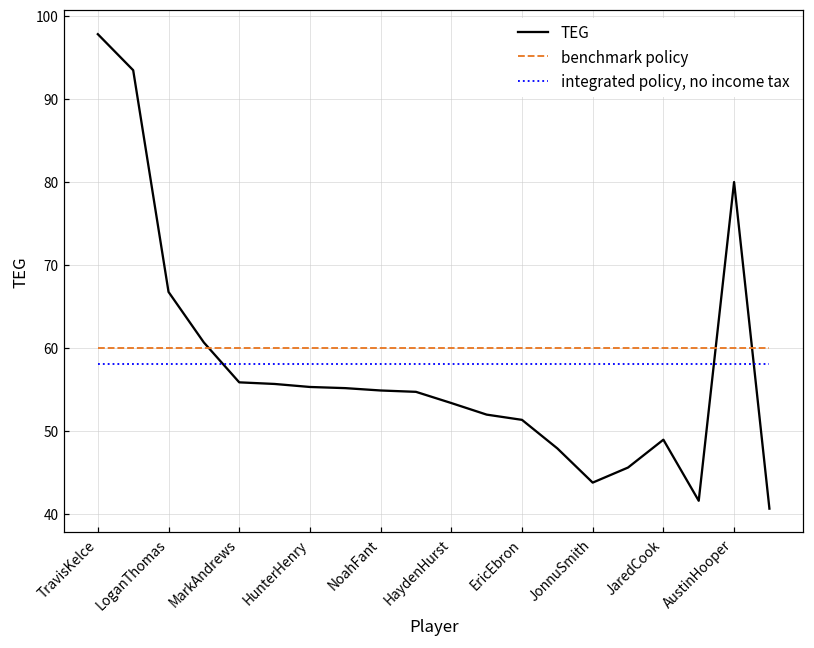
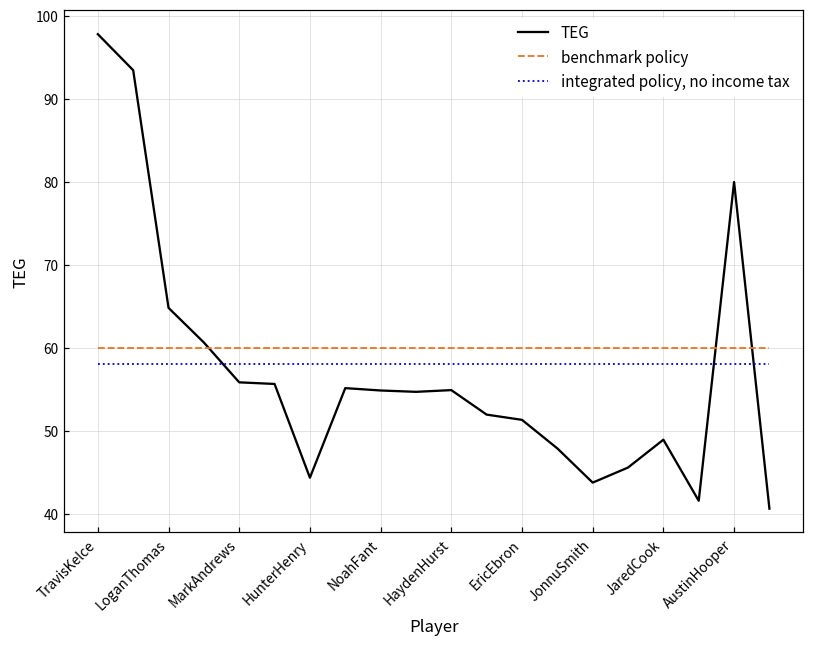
  {
    "TEG": {
      "TravisKelce": 98,
-     "LoganThomas": 67,
+     "LoganThomas": 65,
      "MarkAndrews": 56,
-     "HunterHenry": 55,
+     "HunterHenry": 44,
      "NoahFant": 55,
-     "HaydenHurst": 53,
+     "HaydenHurst": 55,
      "EricEbron": 51,
      "JonnuSmith": 44,
      "JaredCook": 49,
      "AustinHooper": 80
    },
    "benchmark policy": {
      "TravisKelce": 60,
      "LoganThomas": 60,
      "MarkAndrews": 60,
      "HunterHenry": 60,
      "NoahFant": 60,
      "HaydenHurst": 60,
      "EricEbron": 60,
      "JonnuSmith": 60,
      "JaredCook": 60,
      "AustinHooper": 60
    },
    "integrated policy, no income tax": {
      "TravisKelce": 58,
      "LoganThomas": 58,
      "MarkAndrews": 58,
      "HunterHenry": 58,
      "NoahFant": 58,
      "HaydenHurst": 58,
      "EricEbron": 58,
      "JonnuSmith": 58,
      "JaredCook": 58,
      "AustinHooper": 58
    }
  }
